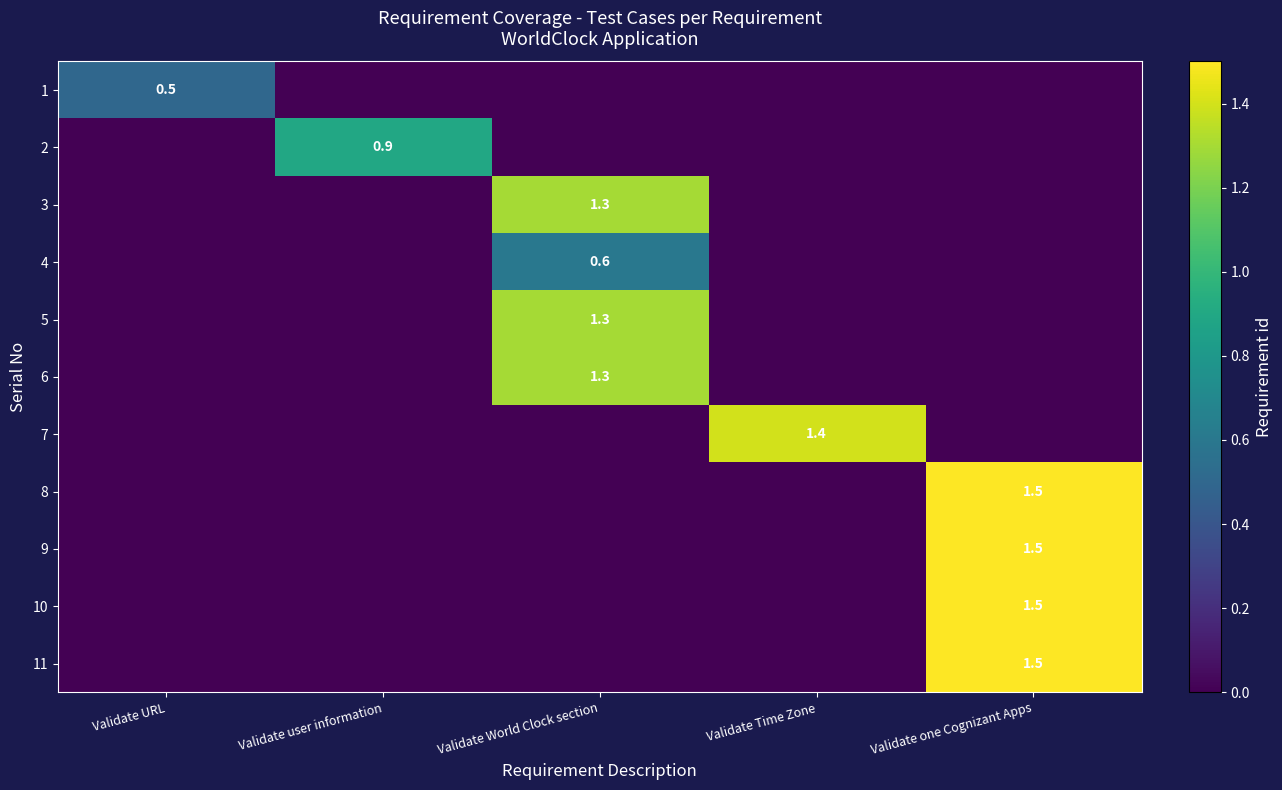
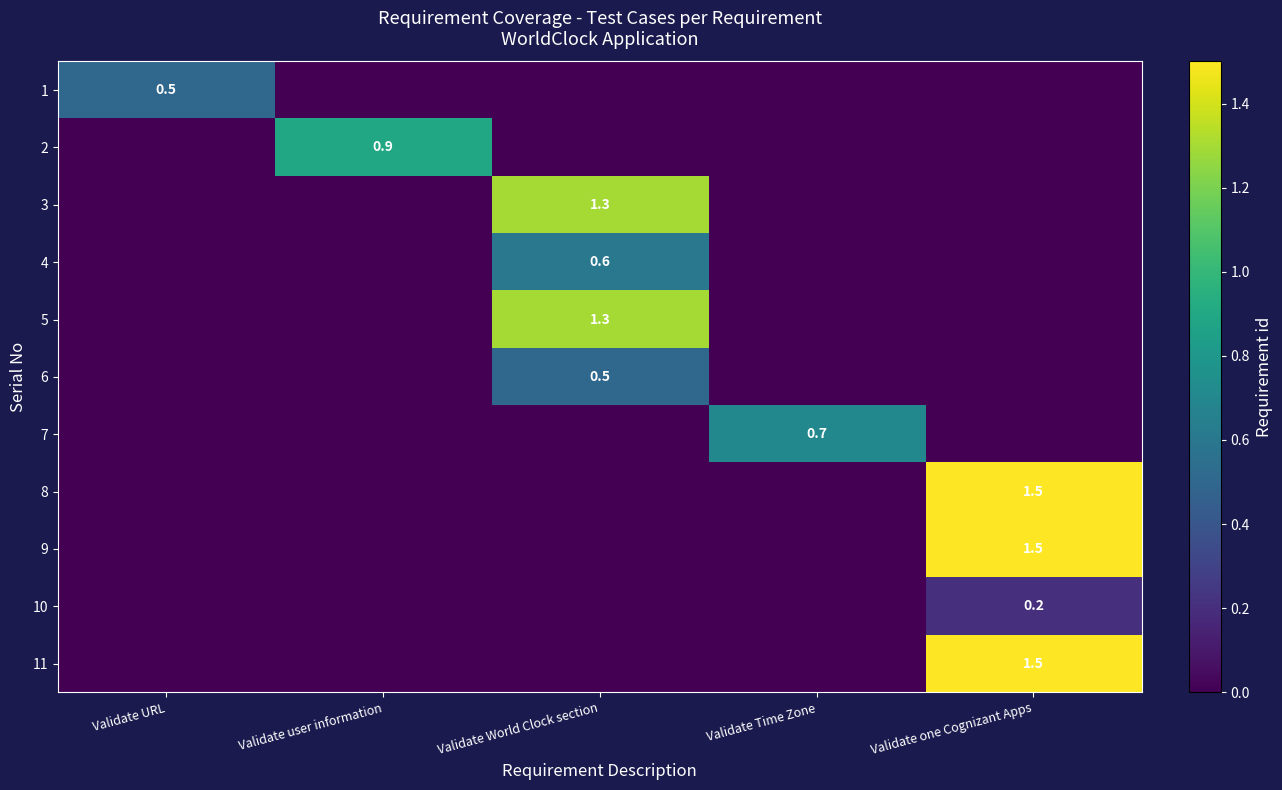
  {
    "1": {
      "Validate URL": 0.5
    },
    "2": {
      "Validate user information": 0.9
    },
    "3": {
      "Validate World Clock section": 1.3
    },
    "4": {
      "Validate World Clock section": 0.6
    },
    "5": {
      "Validate World Clock section": 1.3
    },
    "6": {
-     "Validate World Clock section": 1.3
+     "Validate World Clock section": 0.5
    },
    "7": {
-     "Validate Time Zone": 1.4
+     "Validate Time Zone": 0.7
    },
    "8": {
      "Validate one Cognizant Apps": 1.5
    },
    "9": {
      "Validate one Cognizant Apps": 1.5
    },
    "10": {
-     "Validate one Cognizant Apps": 1.5
+     "Validate one Cognizant Apps": 0.2
    },
    "11": {
      "Validate one Cognizant Apps": 1.5
    }
  }
